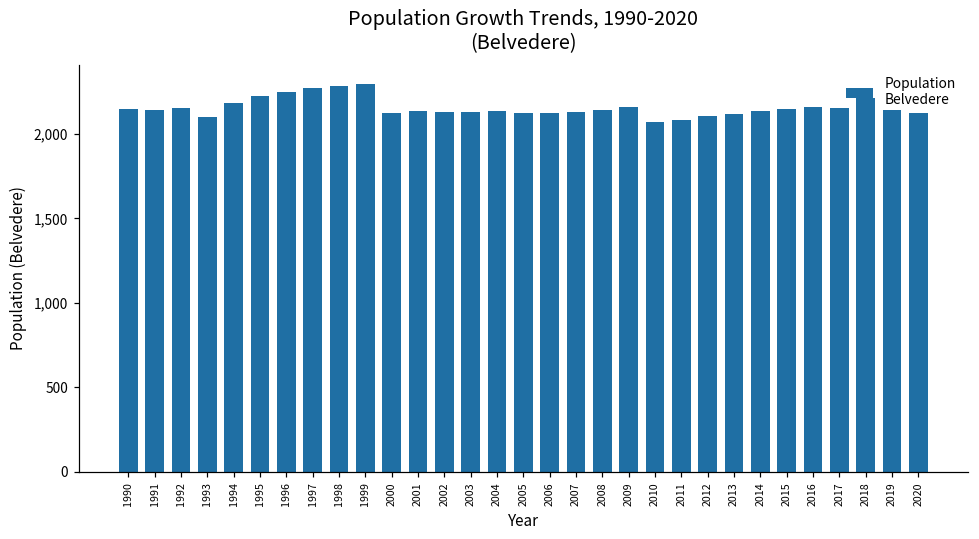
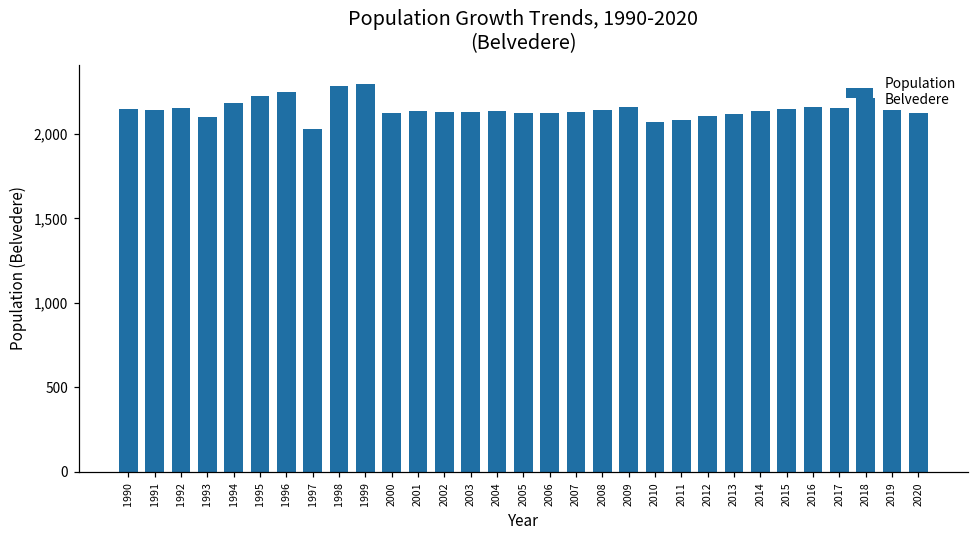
  {
    "1990": "2,150",
    "1991": "2,140",
    "1992": "2,160",
    "1993": "2,100",
    "1994": "2,180",
    "1995": "2,230",
    "1996": "2,250",
-   "1997": "2,270",
+   "1997": "2,030",
    "1998": "2,280",
    "1999": "2,290",
    "2000": "2,130",
    "2001": "2,130",
    "2002": "2,130",
    "2003": "2,130",
    "2004": "2,130",
    "2005": "2,120",
    "2006": "2,130",
    "2007": "2,130",
    "2008": "2,140",
    "2009": "2,160",
    "2010": "2,070",
    "2011": "2,080",
    "2012": "2,110",
    "2013": "2,120",
    "2014": "2,130",
    "2015": "2,150",
    "2016": "2,160",
    "2017": "2,150",
    "2018": "2,210",
    "2019": "2,140",
    "2020": "2,120"
  }
